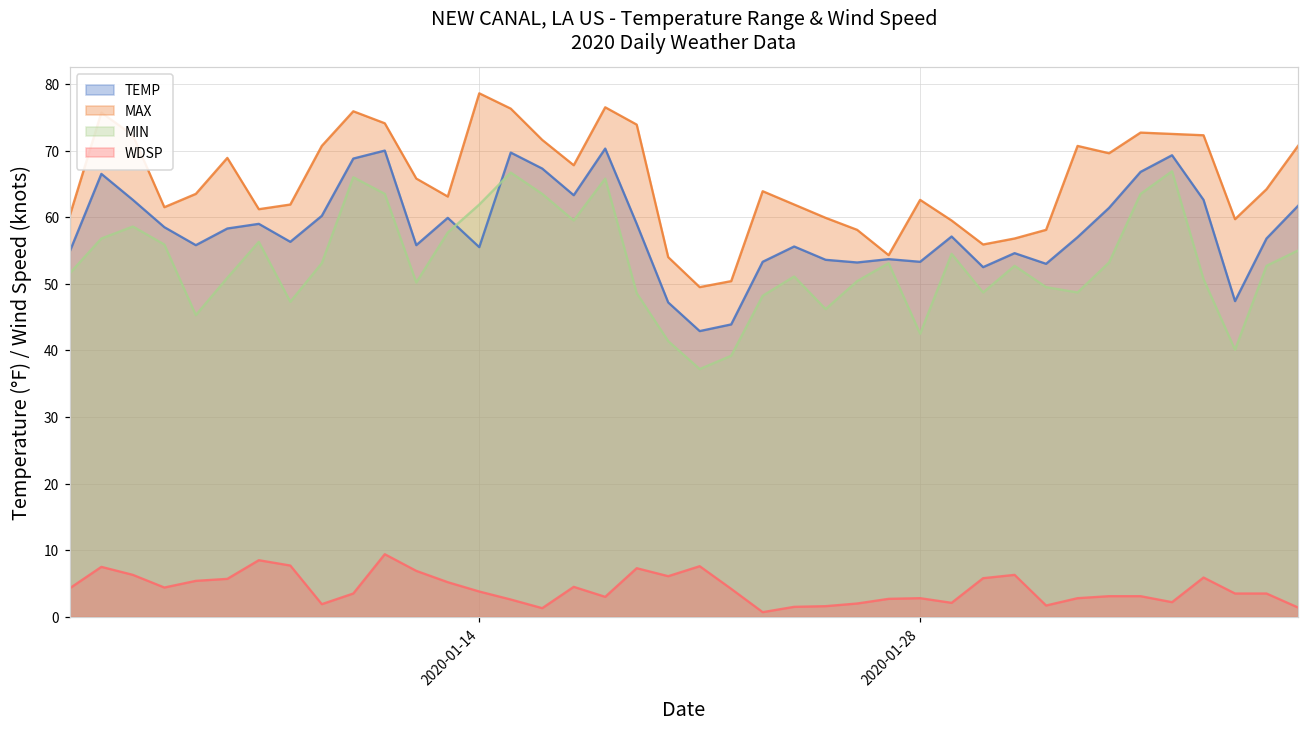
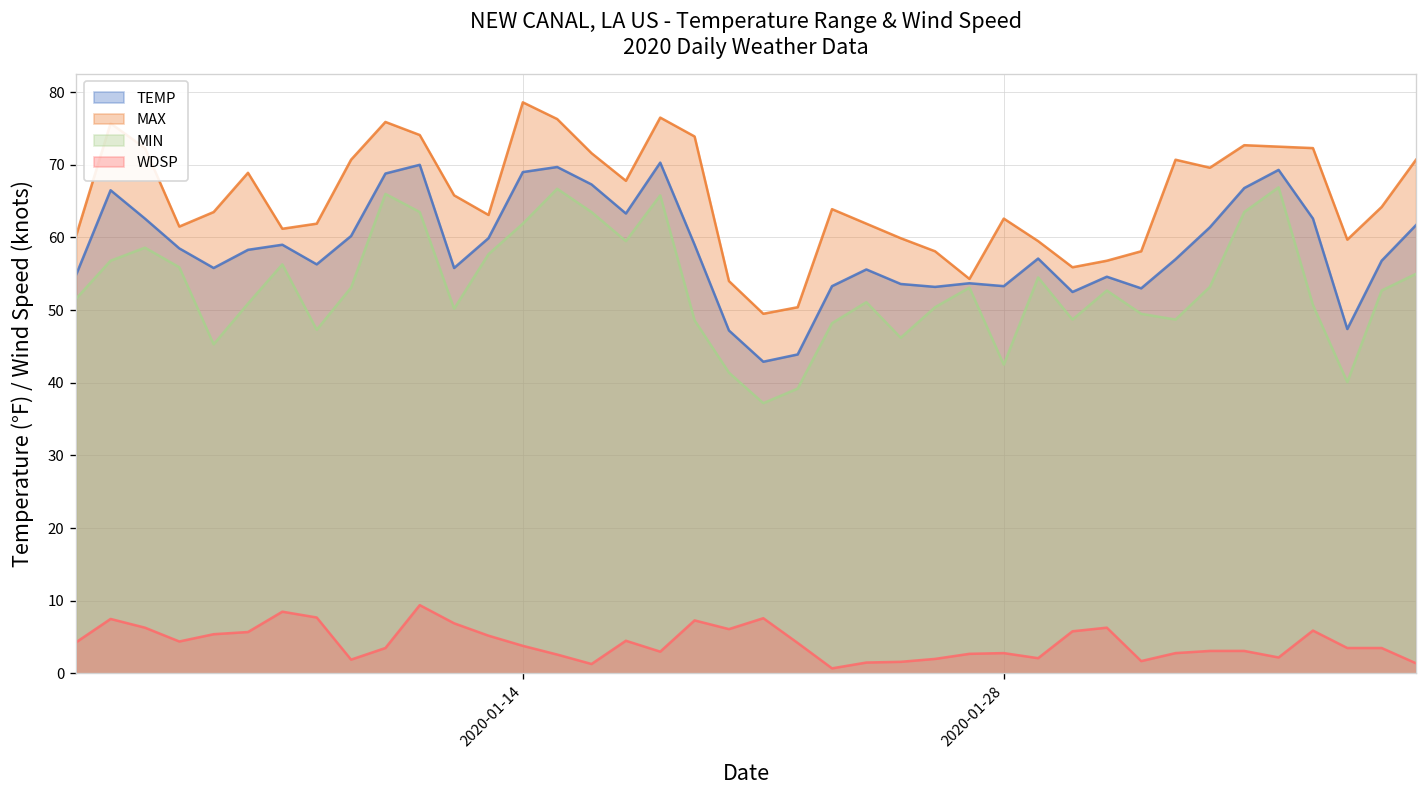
  {
    "TEMP": {
-     "2020-01-14": 56,
+     "2020-01-14": 69,
      "2020-01-28": 53
    },
    "MIN": {
      "2020-01-14": 62,
      "2020-01-28": 43
    }
  }
